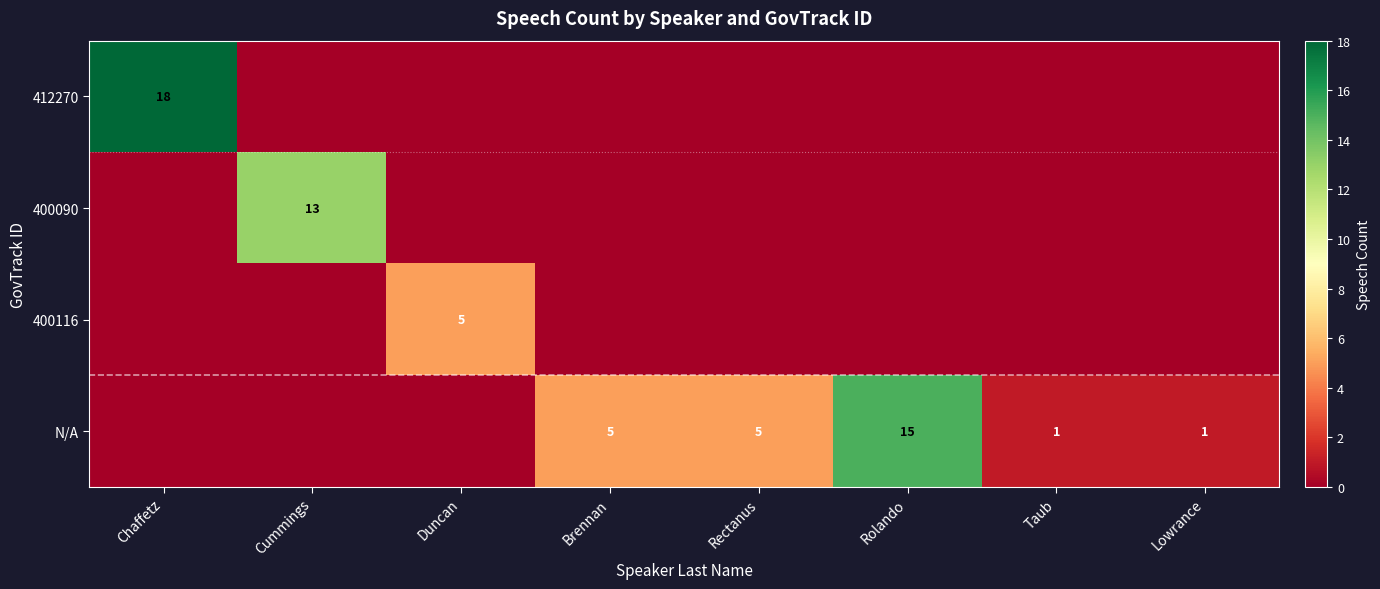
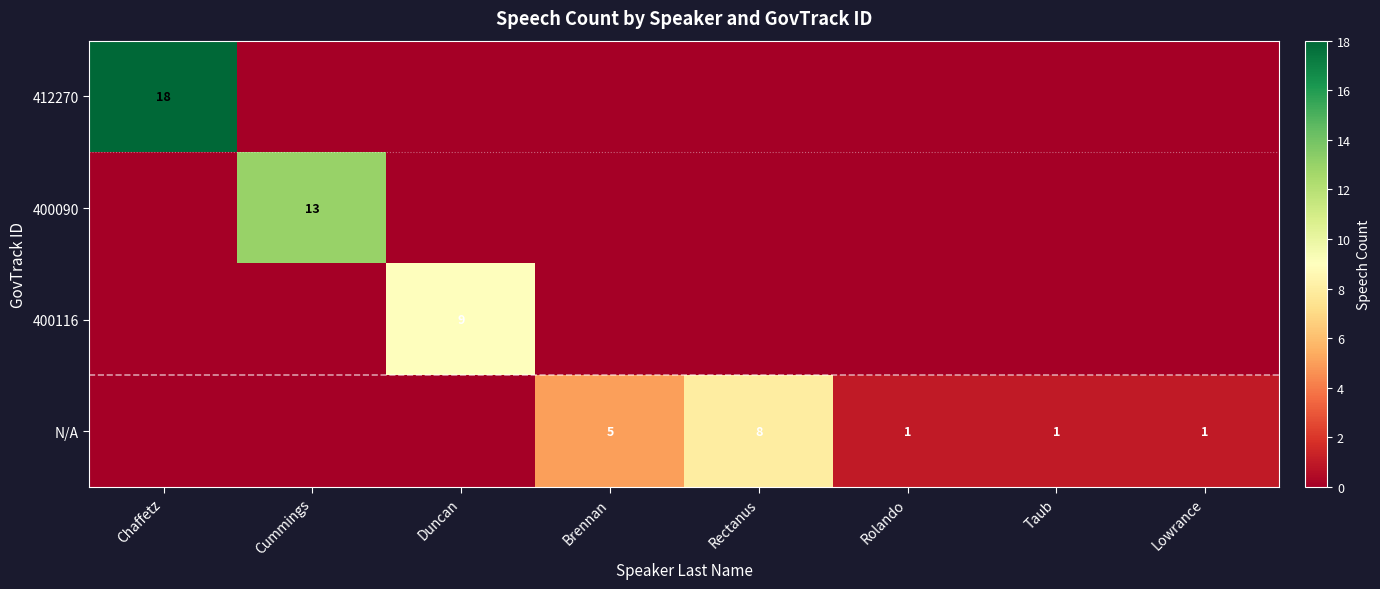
  {
    "412270": {
      "Chaffetz": 18
    },
    "400090": {
      "Cummings": 13
    },
    "400116": {
-     "Duncan": 5
+     "Duncan": 9
    },
    "N/A": {
      "Brennan": 5,
-     "Rectanus": 5,
-     "Rolando": 15,
+     "Rectanus": 8,
+     "Rolando": 1,
      "Taub": 1,
      "Lowrance": 1
    }
  }
